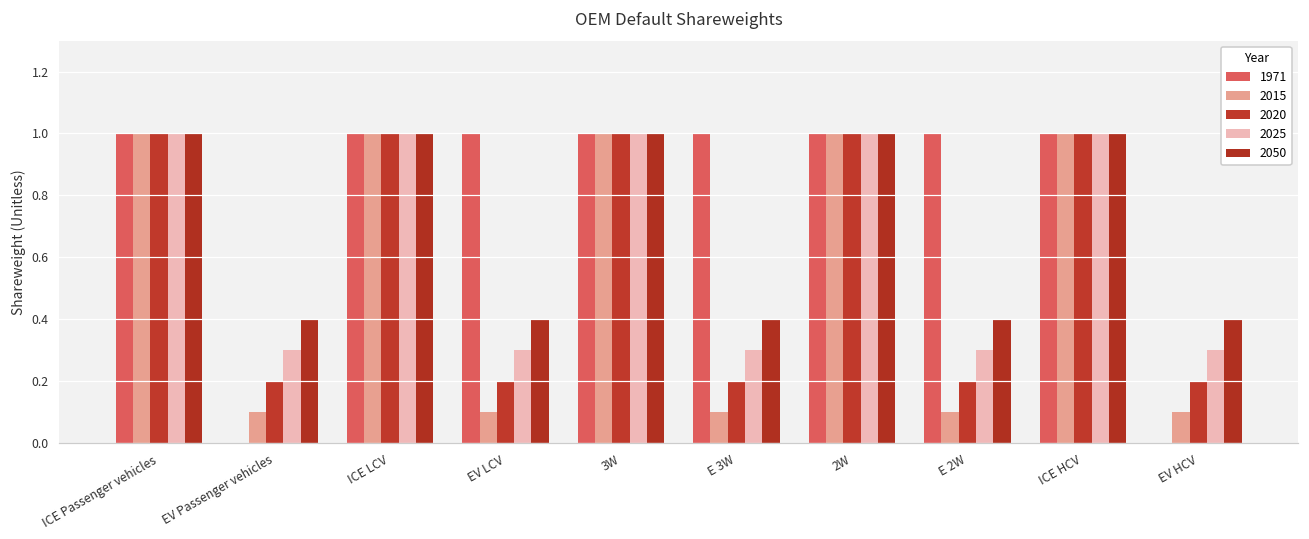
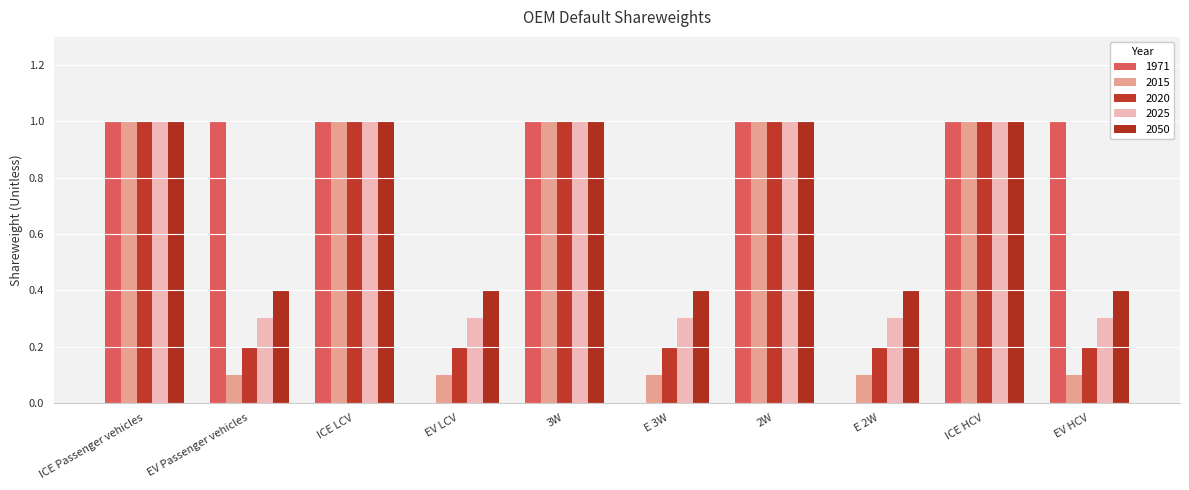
  {
    "1971": {
      "ICE Passenger vehicles": 1,
-     "EV Passenger vehicles": 0,
+     "EV Passenger vehicles": 1,
      "ICE LCV": 1,
-     "EV LCV": 1,
+     "EV LCV": 0,
      "3W": 1,
-     "E 3W": 1,
+     "E 3W": 0,
      "2W": 1,
-     "E 2W": 1,
+     "E 2W": 0,
      "ICE HCV": 1,
-     "EV HCV": 0
+     "EV HCV": 1
    }
  }
